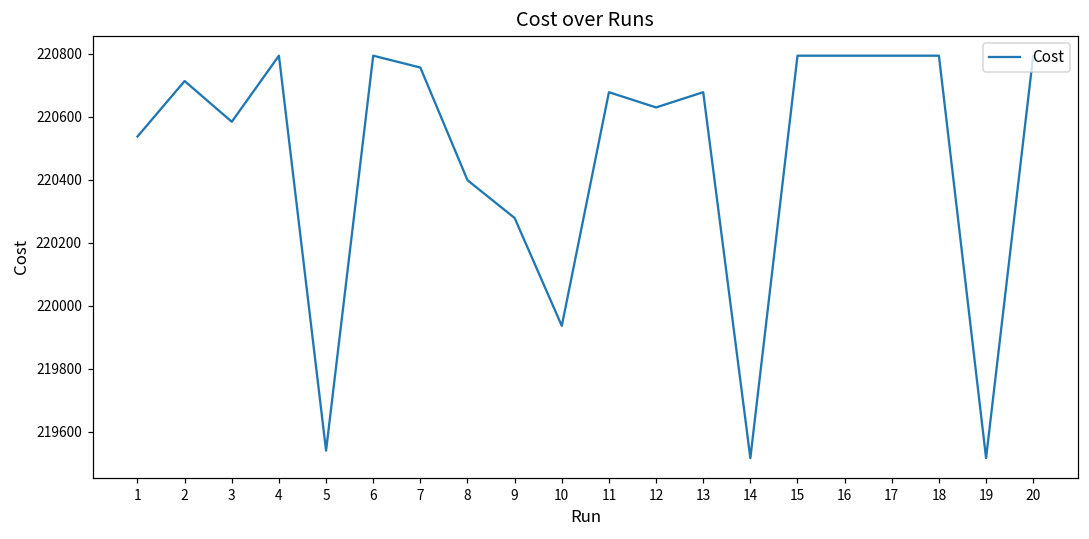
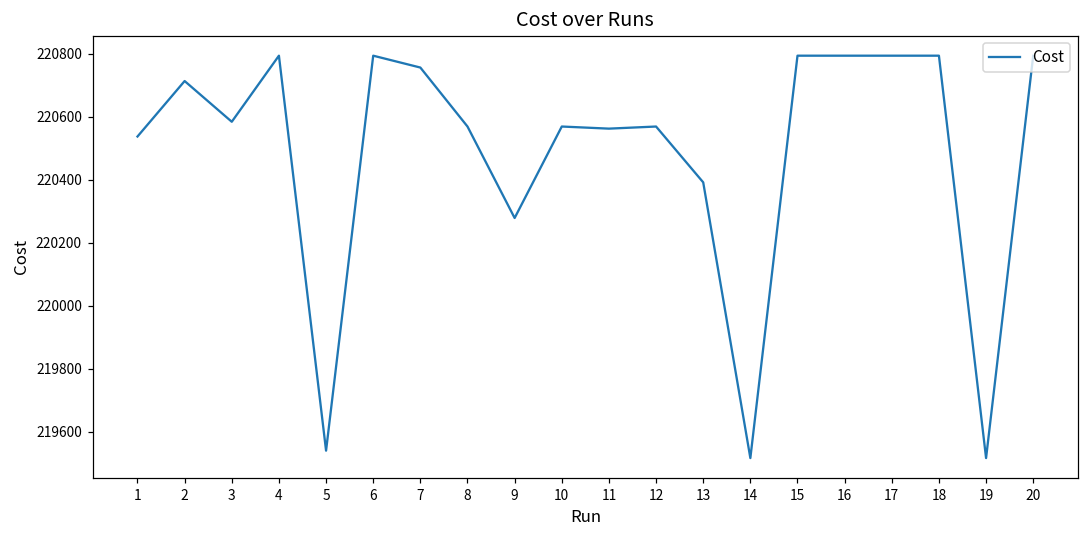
  {
    "1": 220540,
    "2": 220710,
    "3": 220580,
    "4": 220790,
    "5": 219540,
    "6": 220790,
    "7": 220760,
-   "8": 220400,
+   "8": 220570,
    "9": 220280,
-   "10": 219940,
-   "11": 220680,
-   "12": 220630,
-   "13": 220680,
+   "10": 220570,
+   "11": 220560,
+   "12": 220570,
+   "13": 220390,
    "14": 219520,
    "15": 220790,
    "16": 220790,
    "17": 220790,
    "18": 220790,
    "19": 219520
  }
